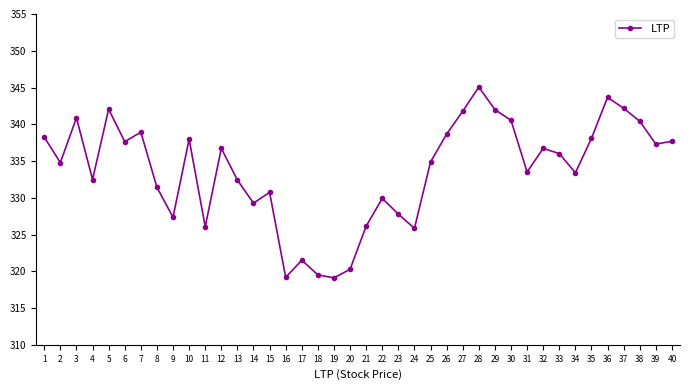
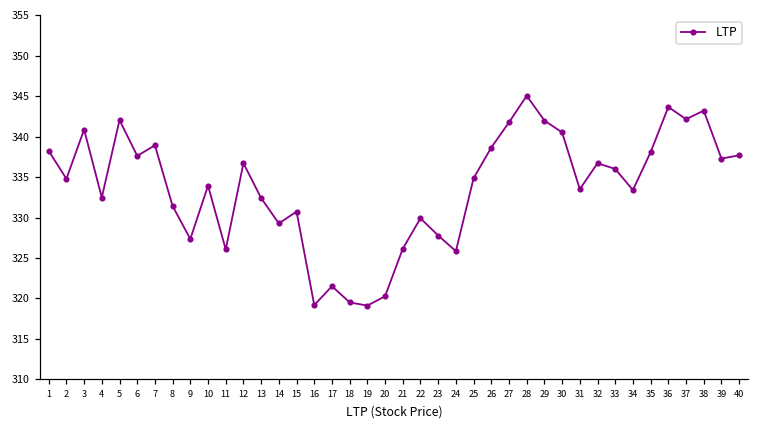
  {
    "1": 338,
    "2": 335,
    "3": 341,
    "4": 332,
    "5": 342,
    "6": 338,
    "7": 339,
    "8": 331,
    "9": 327,
-   "10": 338,
+   "10": 334,
    "11": 326,
    "12": 337,
    "13": 332,
    "14": 329,
    "15": 331,
    "16": 319,
    "17": 322,
    "18": 320,
    "19": 319,
    "20": 320,
    "21": 326,
    "22": 330,
    "23": 328,
    "24": 326,
    "25": 335,
    "26": 339,
    "27": 342,
    "28": 345,
    "29": 342,
    "30": 341,
    "31": 334,
    "32": 337,
    "33": 336,
    "34": 333,
    "35": 338,
    "36": 344,
    "37": 342,
-   "38": 340,
+   "38": 343,
    "39": 337,
    "40": 338
  }
